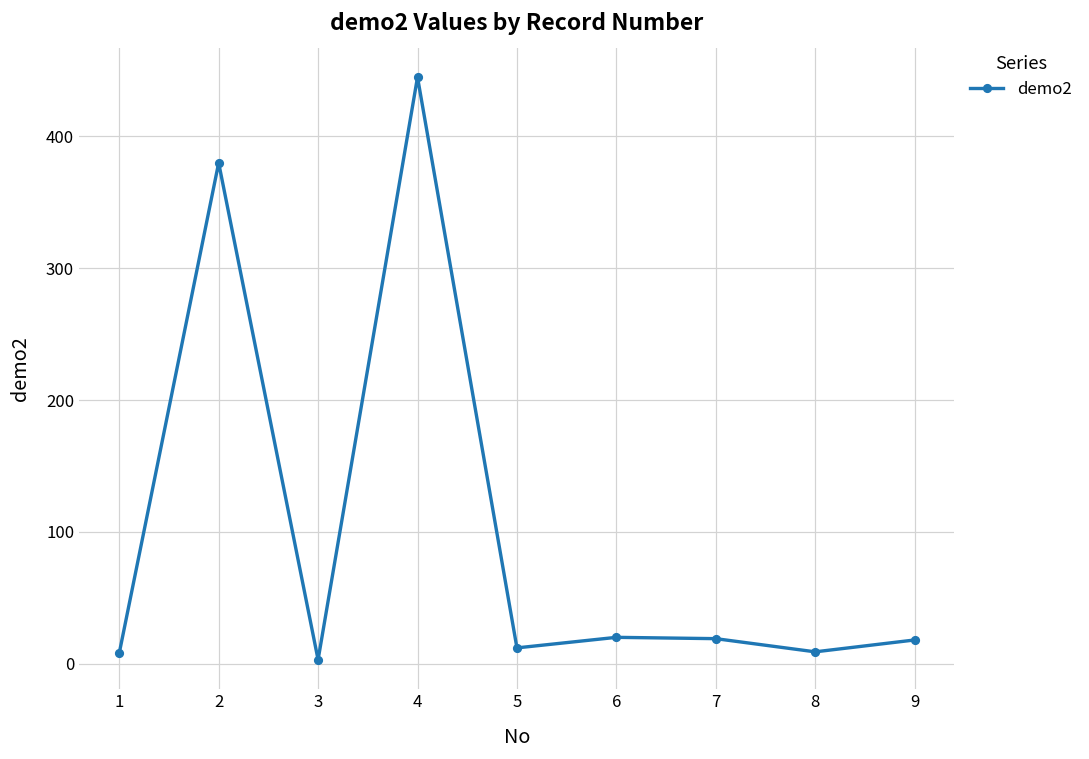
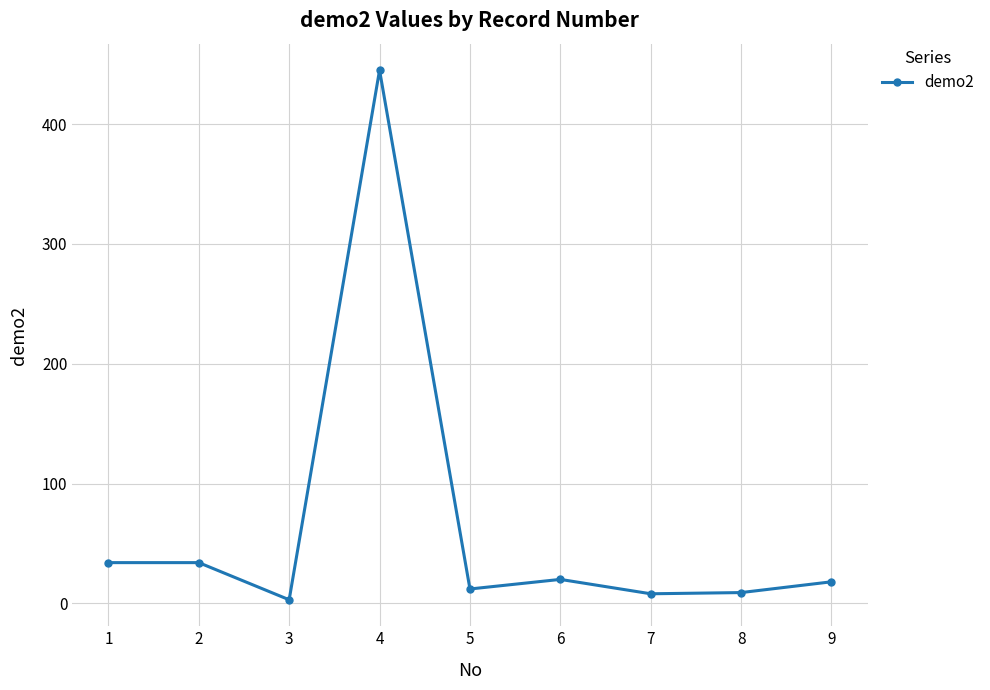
  {
-   "1": 8,
-   "2": 380,
+   "1": 34,
+   "2": 34,
    "3": 3,
    "4": 445,
    "5": 12,
    "6": 20,
-   "7": 19,
+   "7": 8,
    "8": 9,
    "9": 18
  }
